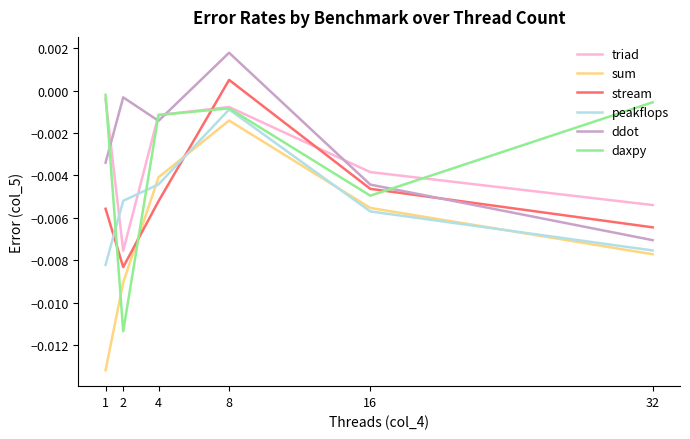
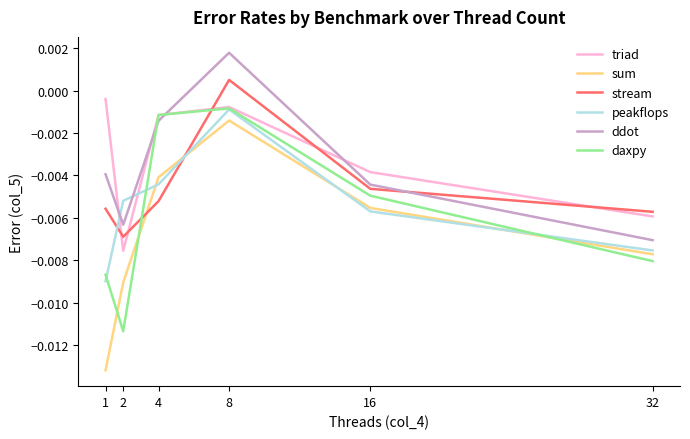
  {
    "triad": {
      "1": -0.0004,
      "2": -0.0076,
      "16": -0.0038,
-     "32": -0.0054
+     "32": -0.0059
    },
    "sum": {
      "1": -0.0132,
      "2": -0.0091,
      "4": -0.0041,
      "8": -0.0014,
      "16": -0.0055,
      "32": -0.0077
    },
    "stream": {
      "1": -0.0056,
-     "2": -0.0083,
+     "2": -0.0069,
      "4": -0.0052,
      "8": 0.0005,
      "16": -0.0046,
-     "32": -0.0065
+     "32": -0.0057
    },
    "peakflops": {
-     "1": -0.0082,
+     "1": -0.0090,
      "2": -0.0052,
      "4": -0.0044,
      "16": -0.0057,
      "32": -0.0075
    },
    "ddot": {
-     "1": -0.0034,
-     "2": -0.0003,
+     "1": -0.0039,
+     "2": -0.0063,
      "4": -0.0014,
      "8": 0.0018,
      "16": -0.0044,
      "32": -0.0071
    },
    "daxpy": {
-     "1": -0.0002,
+     "1": -0.0087,
      "2": -0.0114,
      "16": -0.0050,
-     "32": -0.0006
+     "32": -0.0080
    }
  }
